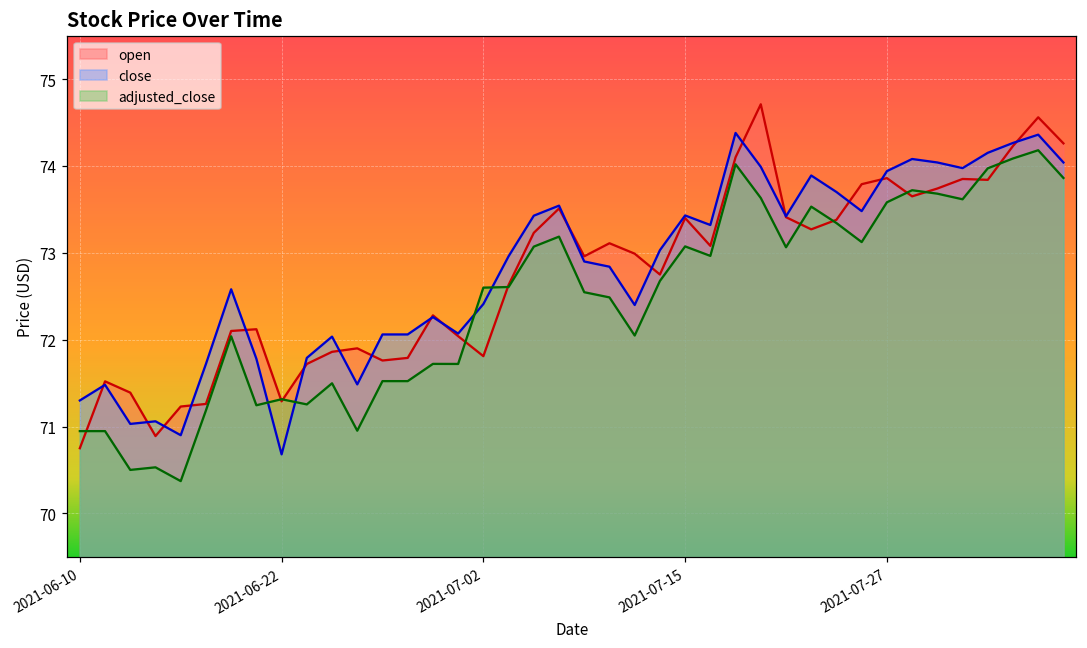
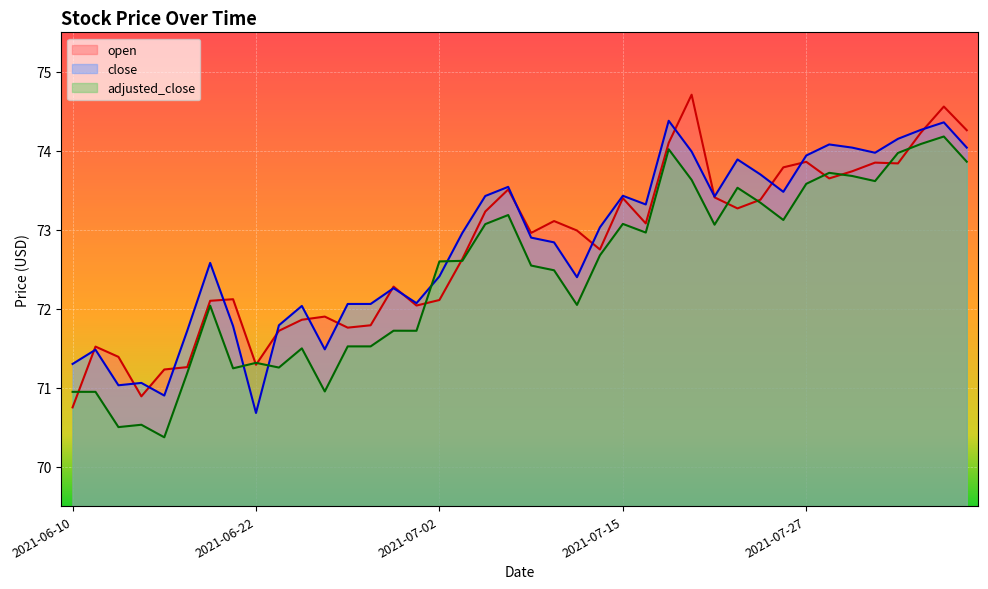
  {
    "open": {
      "2021-06-10": 70.8,
-     "2021-07-02": 71.8,
+     "2021-07-02": 72.1,
      "2021-07-27": 73.9
    },
    "close": {
      "2021-06-10": 71.3,
      "2021-06-22": 70.7,
      "2021-07-02": 72.4,
      "2021-07-27": 73.9
    },
    "adjusted_close": {
      "2021-06-10": 70.9,
      "2021-07-02": 72.6,
      "2021-07-15": 73.1,
      "2021-07-27": 73.6
    }
  }
